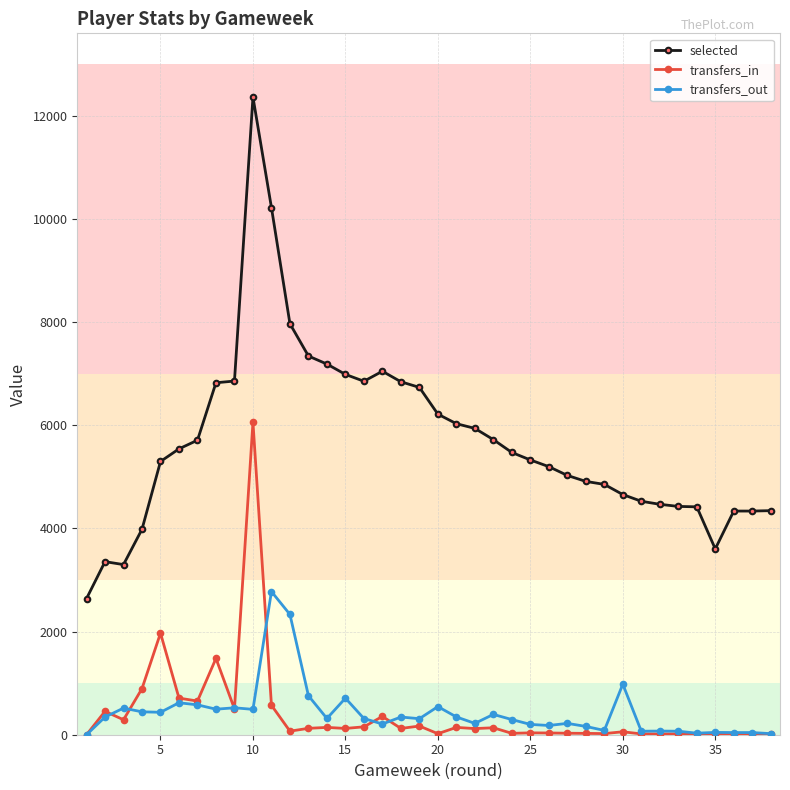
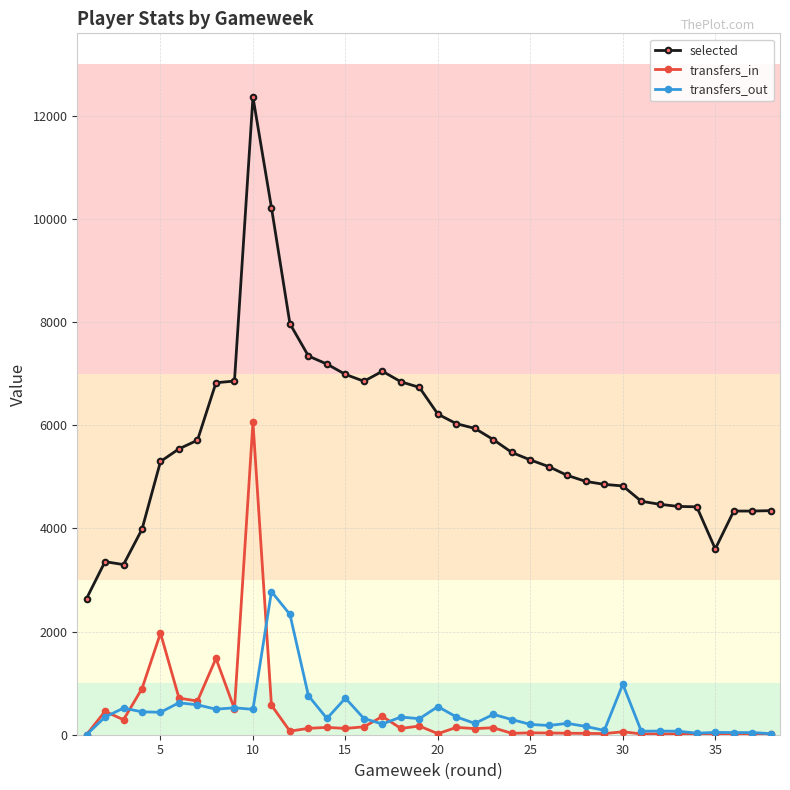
  {
    "selected": {
      "5": 5300,
      "10": 12400,
      "15": 7000,
      "20": 6200,
      "25": 5300,
-     "30": 4700,
+     "30": 4800,
      "35": 3600
    },
    "transfers_in": {
      "5": 2000,
      "10": 6100,
      "15": 100,
      "20": 0,
      "25": 0,
      "30": 100
    },
    "transfers_out": {
      "5": 400,
      "10": 500,
      "15": 700,
      "20": 500,
      "25": 200,
      "30": 1000
    }
  }
